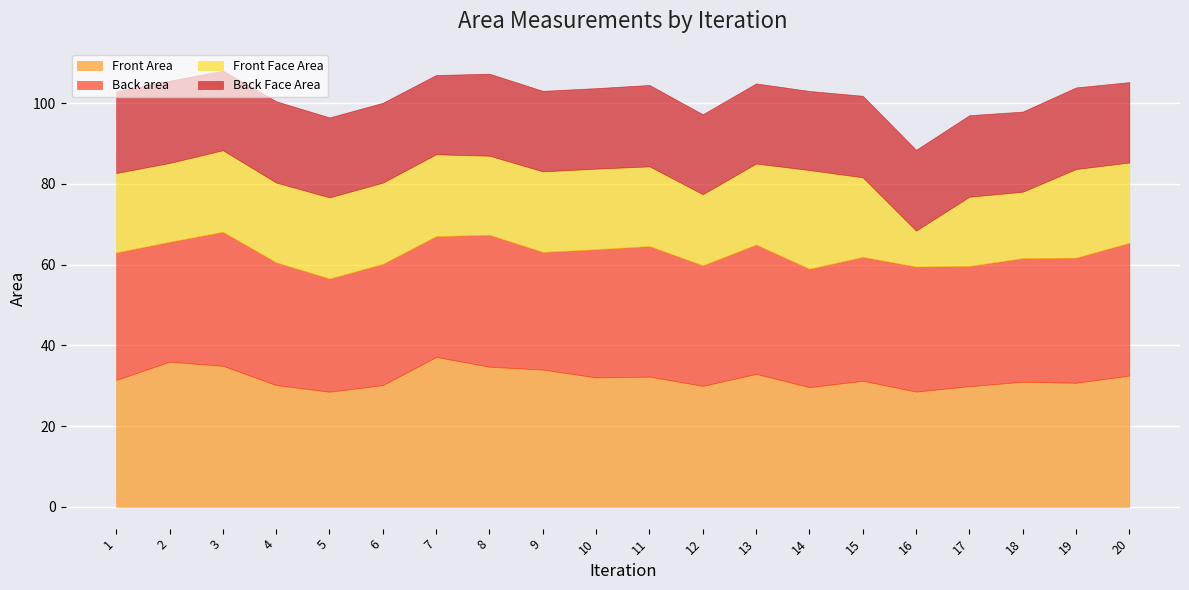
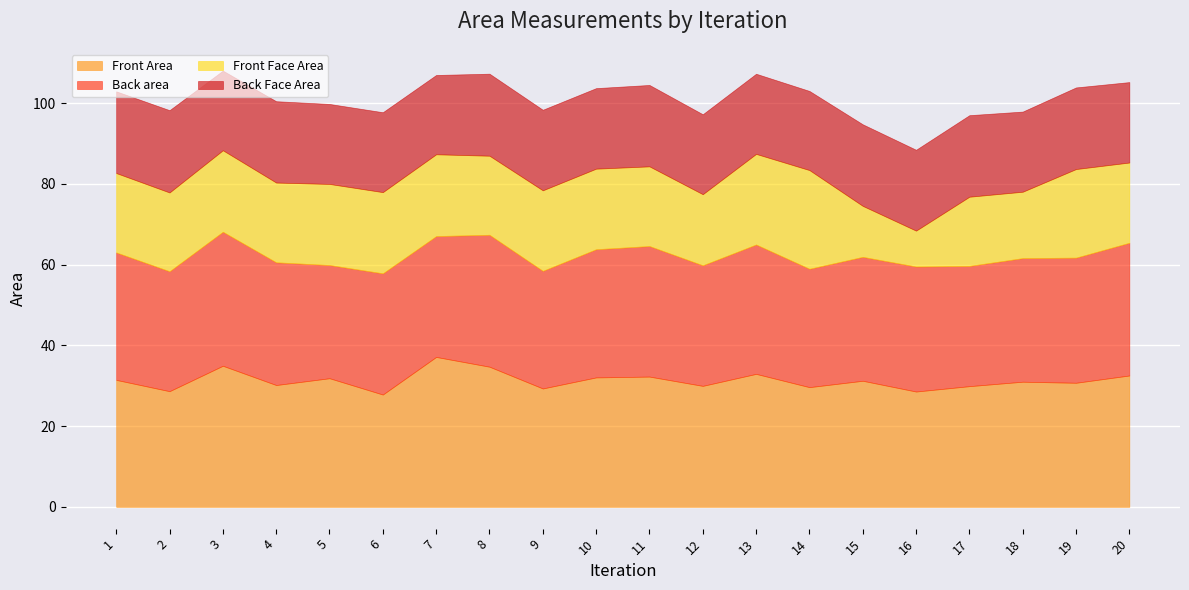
  {
    "Front Area": {
      "1": 31,
-     "2": 36,
+     "2": 29,
      "3": 35,
      "4": 30,
-     "5": 29,
-     "6": 30,
+     "5": 32,
+     "6": 28,
      "7": 37,
      "8": 35,
-     "9": 34,
+     "9": 29,
      "10": 32,
      "11": 32,
      "12": 30,
      "13": 33,
      "14": 30,
      "15": 31,
      "16": 29,
      "17": 30,
      "18": 31,
      "19": 31,
      "20": 33
    },
    "Front Face Area": {
      "1": 20,
      "2": 20,
      "3": 20,
      "4": 20,
      "5": 20,
      "6": 20,
      "7": 20,
      "8": 20,
      "9": 20,
      "10": 20,
      "11": 20,
      "12": 18,
-     "13": 20,
+     "13": 22,
      "14": 24,
-     "15": 20,
+     "15": 13,
      "16": 9,
      "17": 17,
      "18": 16,
      "19": 22,
      "20": 20
    }
  }
